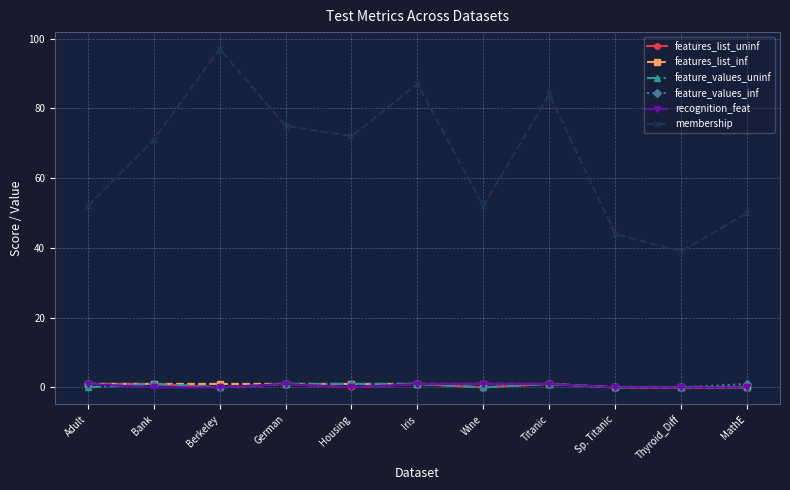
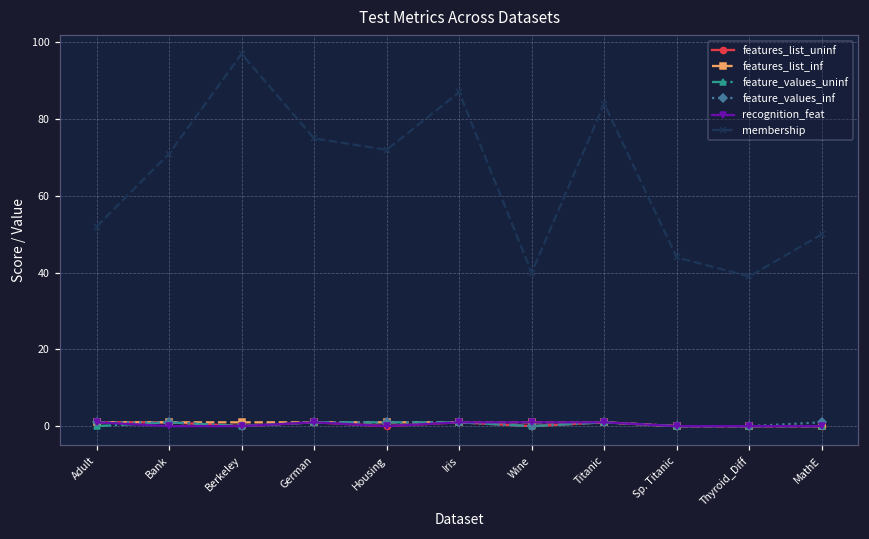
  {
    "features_list_inf": {
      "Berkeley": 1
    },
    "recognition_feat": {
      "Bank": 0
    },
    "membership": {
      "Adult": 52,
      "Bank": 71,
      "Berkeley": 97,
      "German": 75,
      "Housing": 72,
      "Iris": 87,
-     "Wine": 52,
+     "Wine": 40,
      "Titanic": 84,
      "Sp. Titanic": 44,
      "Thyroid_Diff": 39,
      "MathE": 50
    }
  }
